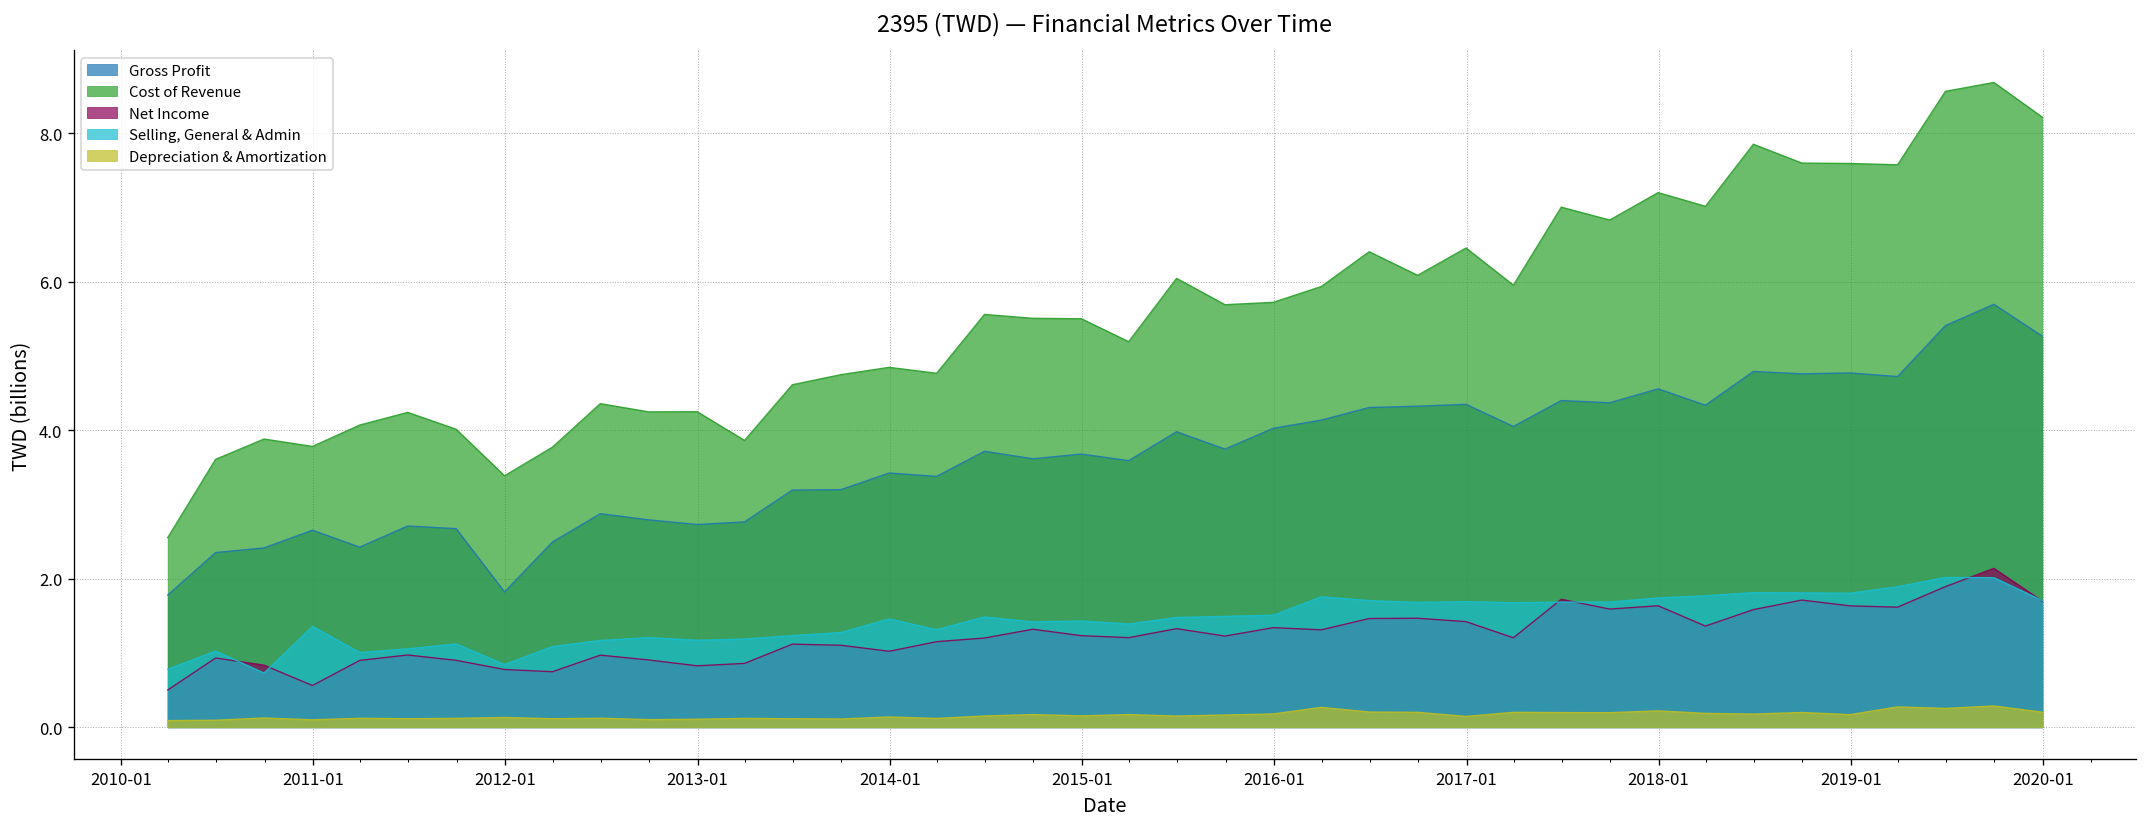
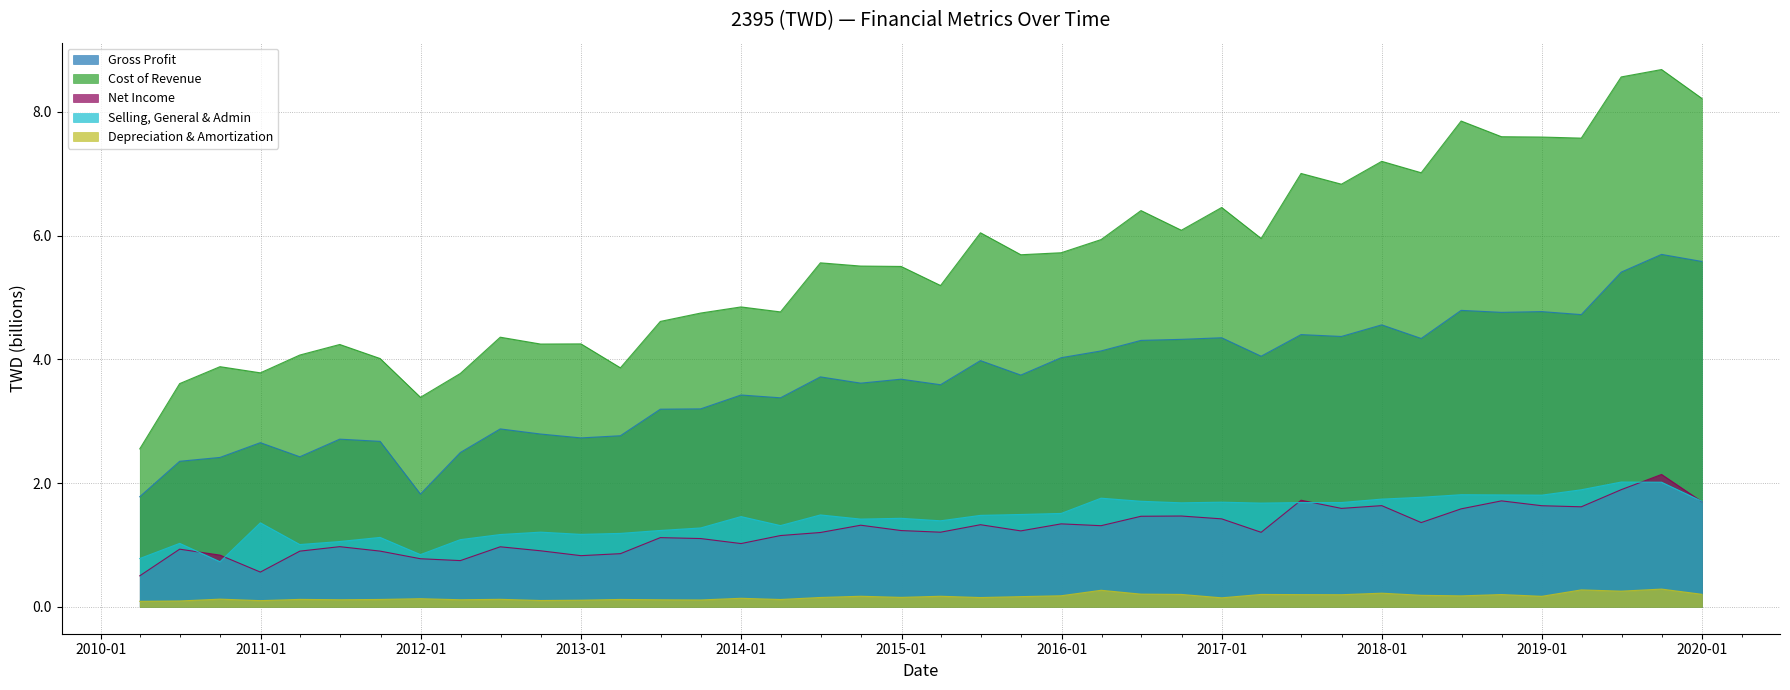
  {
    "Gross Profit": {
      "2011-01": 2.7,
      "2012-01": 1.8,
      "2013-01": 2.7,
      "2014-01": 3.4,
      "2015-01": 3.7,
      "2016-01": 4.0,
      "2017-01": 4.3,
      "2018-01": 4.6,
      "2019-01": 4.8,
-     "2020-01": 5.3
+     "2020-01": 5.6
    },
    "Cost of Revenue": {
      "2011-01": 3.8,
      "2012-01": 3.4,
      "2013-01": 4.3,
      "2014-01": 4.8,
      "2015-01": 5.5,
      "2016-01": 5.7,
      "2017-01": 6.5,
      "2018-01": 7.2,
      "2019-01": 7.6,
      "2020-01": 8.2
    },
    "Net Income": {
      "2011-01": 0.6,
      "2012-01": 0.8,
      "2013-01": 0.8,
      "2014-01": 1.0,
      "2015-01": 1.2,
      "2016-01": 1.3,
      "2017-01": 1.4,
      "2018-01": 1.6,
      "2019-01": 1.6
    },
    "Selling, General & Admin": {
      "2011-01": 1.4,
      "2012-01": 0.8,
      "2013-01": 1.2,
      "2014-01": 1.5,
      "2015-01": 1.4,
      "2016-01": 1.5,
      "2017-01": 1.7,
      "2018-01": 1.7,
      "2019-01": 1.8
    },
    "Depreciation & Amortization": {
      "2011-01": 0.1,
      "2012-01": 0.1,
      "2013-01": 0.1,
      "2014-01": 0.1,
      "2015-01": 0.2,
      "2016-01": 0.2,
      "2017-01": 0.1,
      "2018-01": 0.2,
      "2019-01": 0.2,
      "2020-01": 0.2
    }
  }
